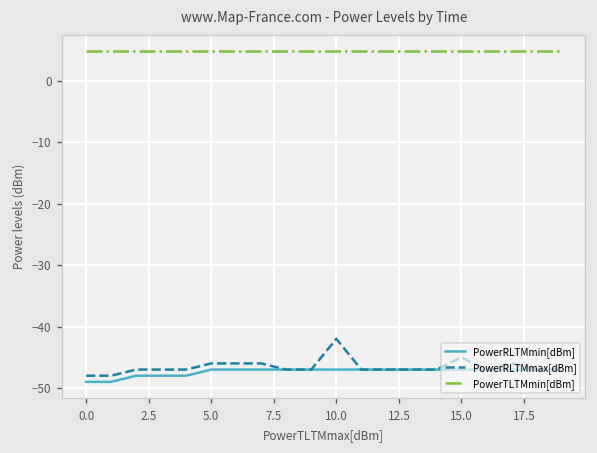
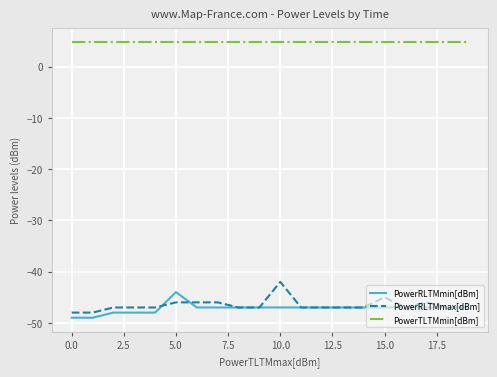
  {
    "PowerRLTMmin[dBm]": {
      "0.0": -49,
-     "5.0": -47,
+     "5.0": -44,
      "10.0": -47
    },
    "PowerRLTMmax[dBm]": {
      "0.0": -48,
      "5.0": -46,
      "10.0": -42
    },
    "PowerTLTMmin[dBm]": {
      "0.0": 5,
      "5.0": 5,
      "10.0": 5,
      "15.0": 5
    }
  }
